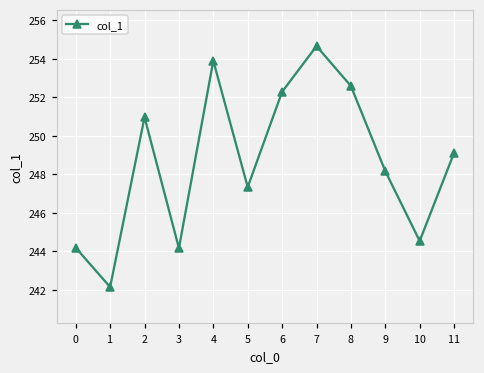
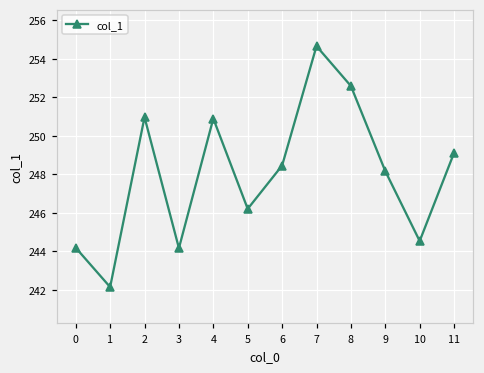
  {
    "0": 244.2,
    "1": 242.2,
    "2": 251.0,
    "3": 244.2,
-   "4": 253.9,
-   "5": 247.3,
-   "6": 252.3,
+   "4": 250.9,
+   "5": 246.2,
+   "6": 248.5,
    "7": 254.7,
    "8": 252.6,
    "9": 248.2,
    "10": 244.5,
    "11": 249.1
  }
